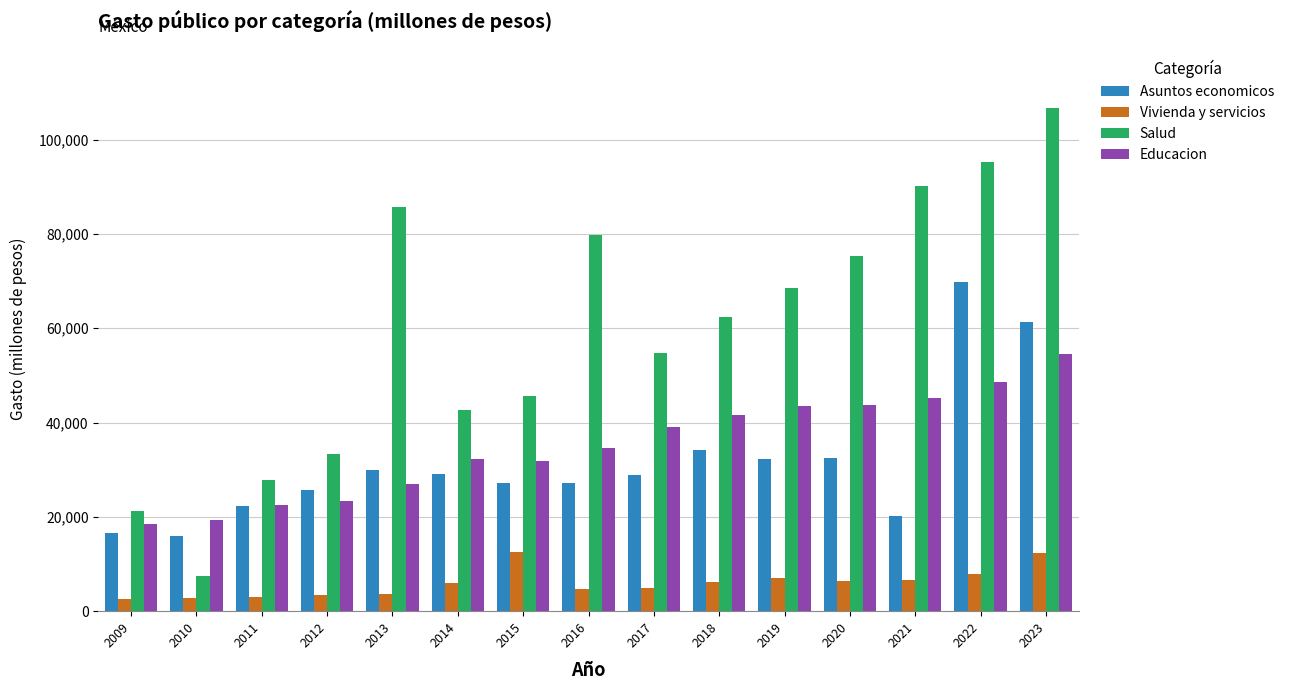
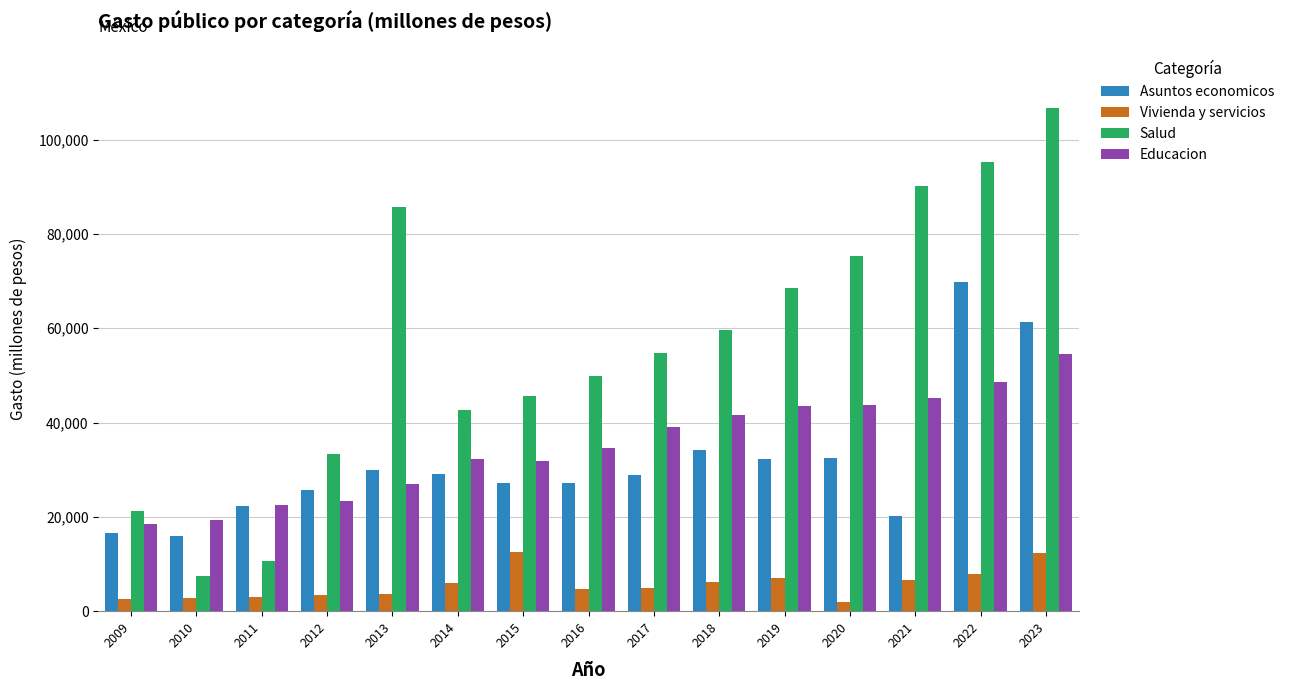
  {
    "Asuntos economicos": {
      "2009": "17,000",
      "2010": "16,000",
      "2011": "22,000",
      "2012": "26,000",
      "2013": "30,000",
      "2014": "29,000",
      "2015": "27,000",
      "2016": "27,000",
      "2017": "29,000",
      "2018": "34,000",
      "2019": "32,000",
      "2020": "32,000",
      "2021": "20,000",
      "2022": "70,000",
      "2023": "61,000"
    },
    "Vivienda y servicios": {
      "2009": "3,000",
      "2010": "3,000",
      "2011": "3,000",
      "2012": "3,000",
      "2013": "4,000",
      "2014": "6,000",
      "2015": "13,000",
      "2016": "5,000",
      "2017": "5,000",
      "2018": "6,000",
      "2019": "7,000",
-     "2020": "6,000",
+     "2020": "2,000",
      "2021": "7,000",
      "2022": "8,000",
      "2023": "12,000"
    },
    "Salud": {
      "2009": "21,000",
      "2010": "7,000",
-     "2011": "28,000",
+     "2011": "11,000",
      "2012": "33,000",
      "2013": "86,000",
      "2014": "43,000",
      "2015": "46,000",
-     "2016": "80,000",
+     "2016": "50,000",
      "2017": "55,000",
-     "2018": "62,000",
+     "2018": "60,000",
      "2019": "69,000",
      "2020": "75,000",
      "2021": "90,000",
      "2022": "95,000",
      "2023": "107,000"
    },
    "Educacion": {
      "2009": "19,000",
      "2010": "19,000",
      "2011": "23,000",
      "2012": "23,000",
      "2013": "27,000",
      "2014": "32,000",
      "2015": "32,000",
      "2016": "35,000",
      "2017": "39,000",
      "2018": "42,000",
      "2019": "43,000",
      "2020": "44,000",
      "2021": "45,000",
      "2022": "49,000",
      "2023": "55,000"
    }
  }
